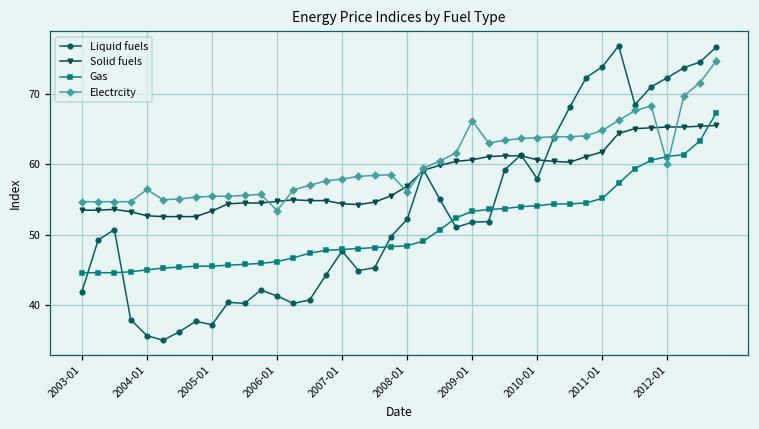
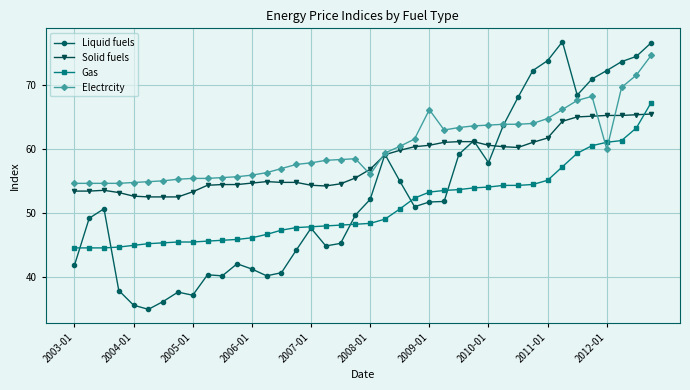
  {
    "Electrcity": {
      "2003-01": 55,
-     "2004-01": 56,
+     "2004-01": 55,
      "2005-01": 55,
-     "2006-01": 53,
+     "2006-01": 56,
      "2007-01": 58,
      "2008-01": 56,
      "2009-01": 66,
      "2010-01": 64,
      "2011-01": 65,
      "2012-01": 60
    }
  }
